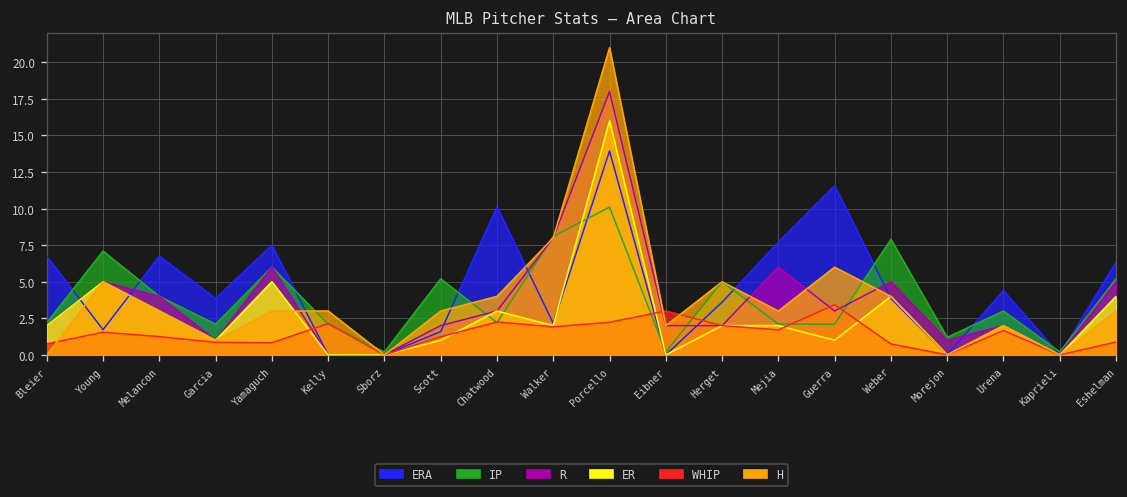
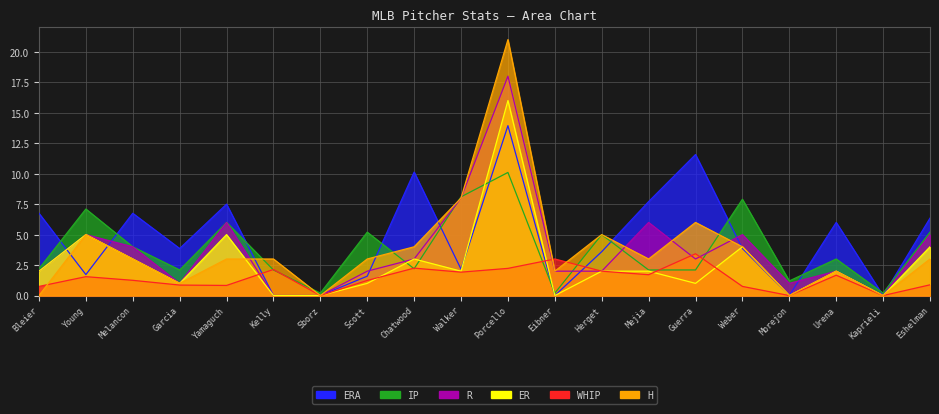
  {
    "ERA": {
      "Bleier": 6.8,
      "Melancon": 6.8,
      "Garcia": 3.9,
      "Yamaguch": 7.5,
      "Scott": 1.6,
      "Chatwood": 10.1,
      "Porcello": 13.9,
      "Herget": 3.6,
      "Mejia": 7.7,
      "Guerra": 11.6,
-     "Urena": 4.4,
+     "Urena": 6.0,
      "Eshelman": 6.4
    },
    "IP": {
      "Young": 7.1,
      "Garcia": 2.1,
      "Scott": 5.2,
      "Porcello": 10.1,
      "Guerra": 2.1,
      "Weber": 7.9,
      "Urena": 3.0
    },
    "R": {
      "Scott": 2.0,
      "Porcello": 18.0,
      "Mejia": 6.0,
      "Guerra": 3.0,
      "Weber": 5.0
    },
    "ER": {
      "Yamaguch": 5.0,
      "Scott": 1.0,
      "Porcello": 16.0,
      "Guerra": 1.0,
      "Eshelman": 4.0
    },
    "WHIP": {
      "Bleier": 0.8,
      "Melancon": 1.3,
      "Yamaguch": 0.8,
      "Scott": 1.2,
      "Porcello": 2.2,
      "Eibner": 3.0,
      "Mejia": 1.7,
      "Guerra": 3.4,
      "Weber": 0.8,
      "Urena": 1.7,
      "Eshelman": 0.9
    },
    "H": {
      "Bleier": 0.0,
      "Yamaguch": 3.0,
      "Kelly": 3.0,
      "Scott": 3.0,
      "Chatwood": 4.0,
      "Porcello": 21.0,
      "Mejia": 3.0,
      "Guerra": 6.0,
      "Eshelman": 3.0
    }
  }
